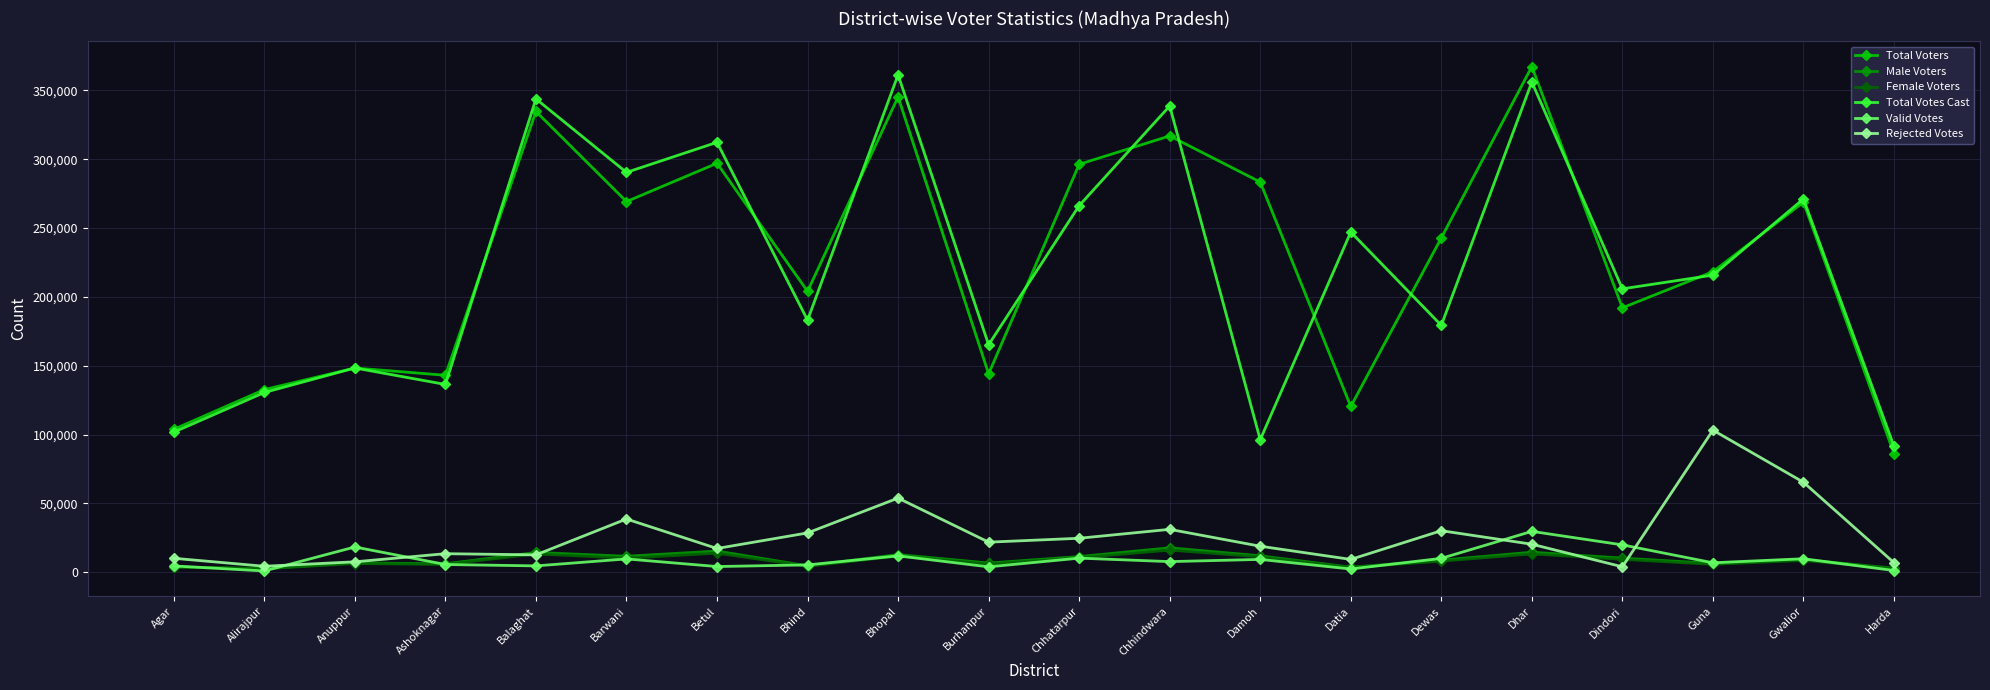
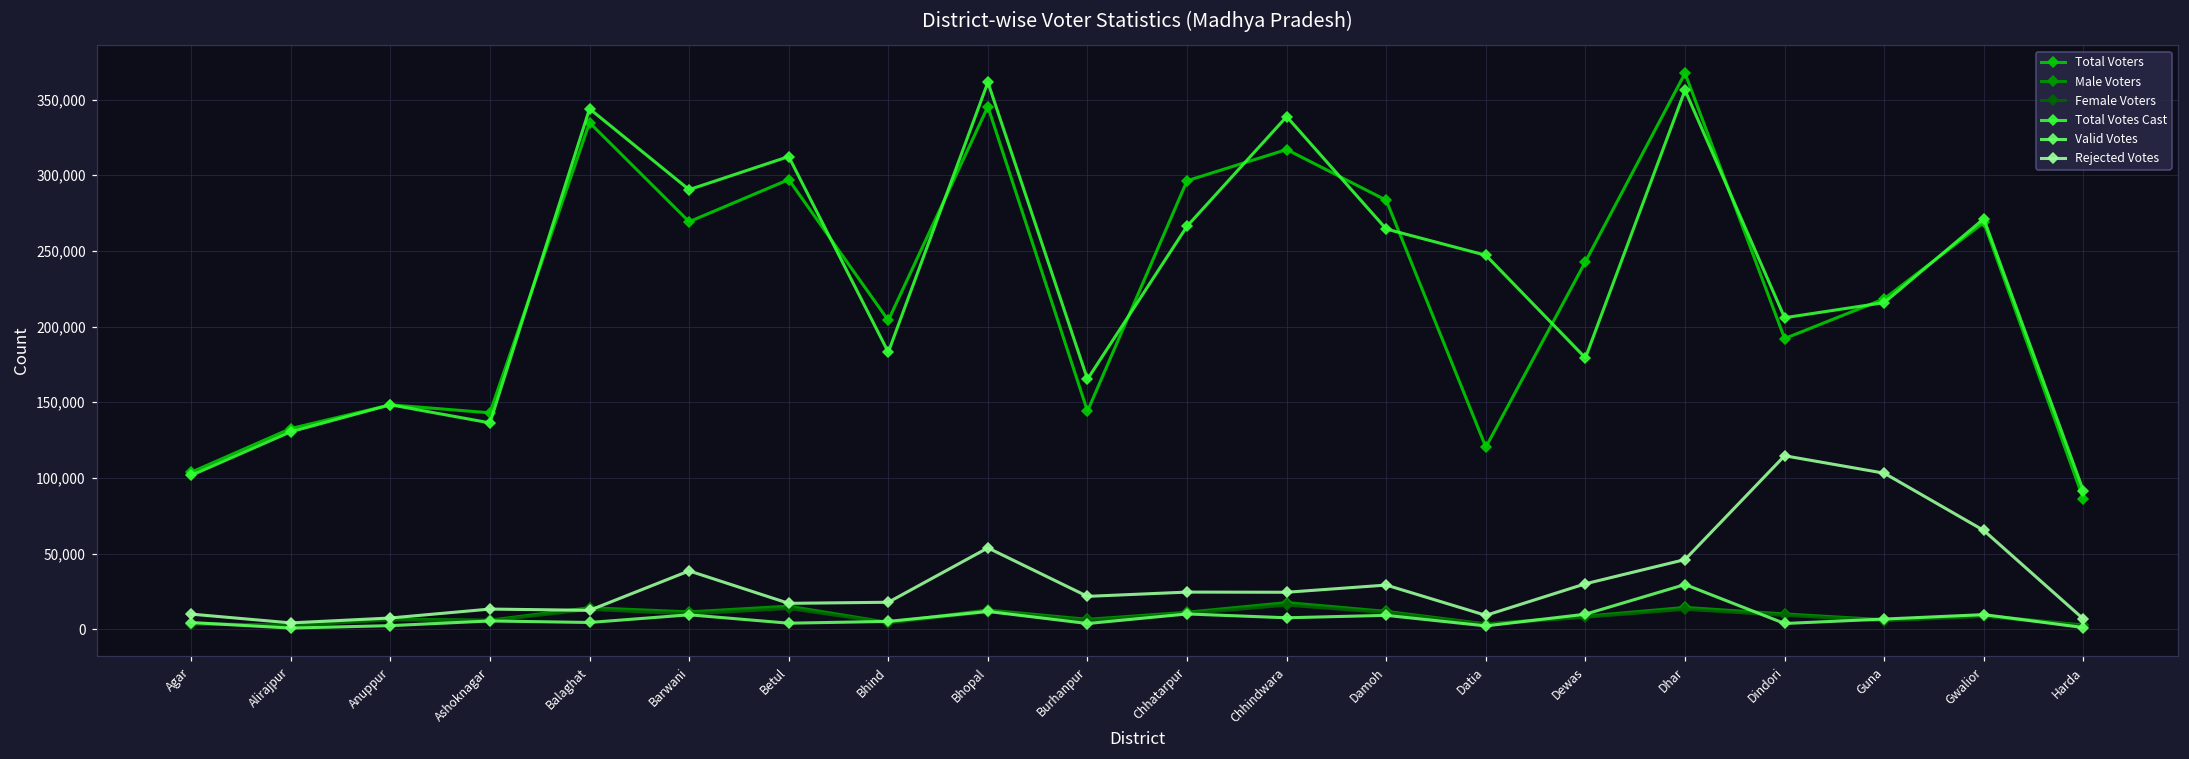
  {
    "Total Votes Cast": {
      "Agar": "102,000",
      "Alirajpur": "131,000",
      "Ashoknagar": "136,000",
      "Balaghat": "344,000",
      "Barwani": "290,000",
      "Betul": "312,000",
      "Bhind": "183,000",
      "Bhopal": "361,000",
      "Burhanpur": "165,000",
      "Chhatarpur": "266,000",
      "Chhindwara": "339,000",
-     "Damoh": "96,000",
+     "Damoh": "264,000",
      "Datia": "247,000",
      "Dewas": "179,000",
      "Dhar": "356,000",
      "Dindori": "206,000",
      "Guna": "216,000",
      "Gwalior": "271,000",
      "Harda": "91,000"
    },
    "Valid Votes": {
-     "Anuppur": "18,000",
+     "Anuppur": "2,000",
      "Balaghat": "5,000",
      "Betul": "4,000",
      "Burhanpur": "4,000",
      "Chhindwara": "8,000",
      "Dhar": "30,000",
-     "Dindori": "20,000"
+     "Dindori": "4,000"
    },
    "Rejected Votes": {
      "Agar": "10,000",
      "Ashoknagar": "13,000",
      "Barwani": "39,000",
      "Betul": "17,000",
-     "Bhind": "29,000",
+     "Bhind": "18,000",
      "Bhopal": "54,000",
      "Burhanpur": "22,000",
      "Chhatarpur": "25,000",
-     "Chhindwara": "31,000",
-     "Damoh": "19,000",
+     "Chhindwara": "25,000",
+     "Damoh": "29,000",
      "Datia": "9,000",
      "Dewas": "30,000",
-     "Dhar": "20,000",
-     "Dindori": "4,000",
+     "Dhar": "46,000",
+     "Dindori": "115,000",
      "Guna": "103,000",
      "Gwalior": "65,000",
      "Harda": "7,000"
    }
  }
